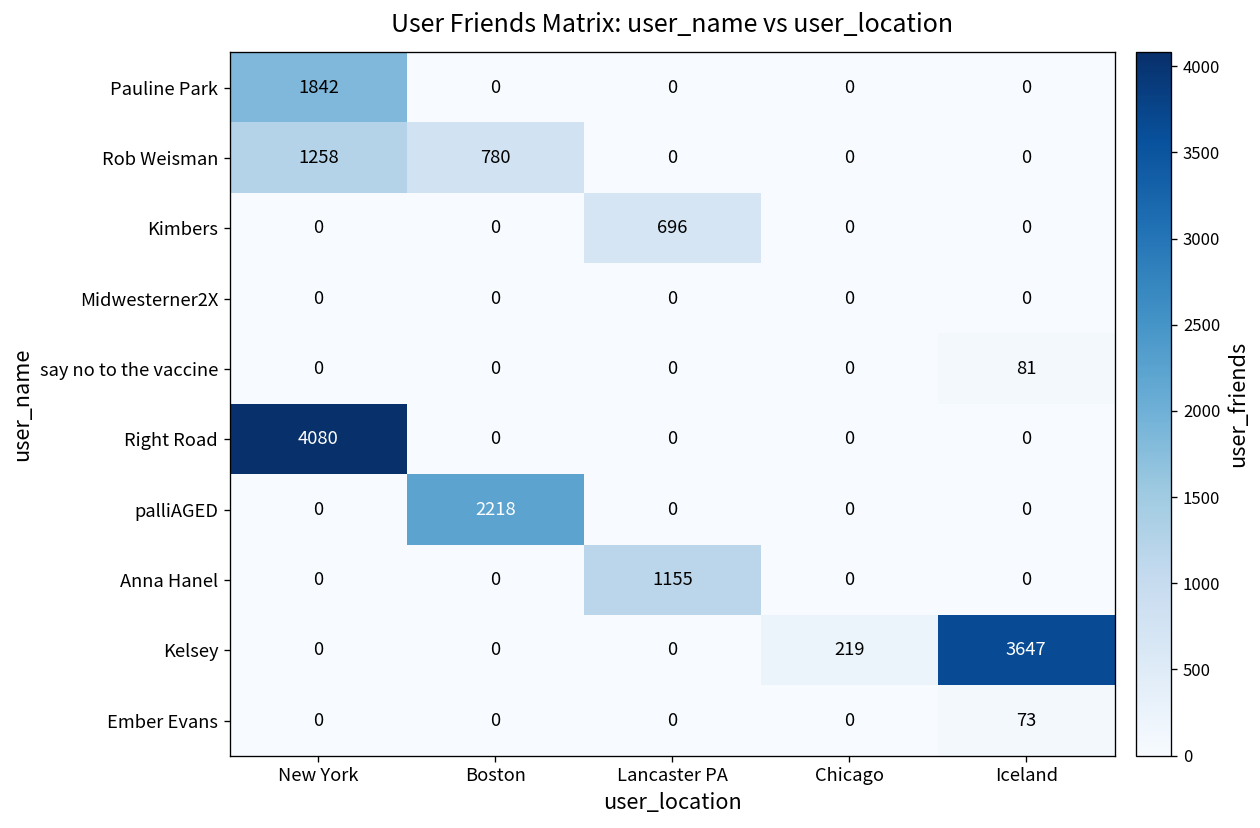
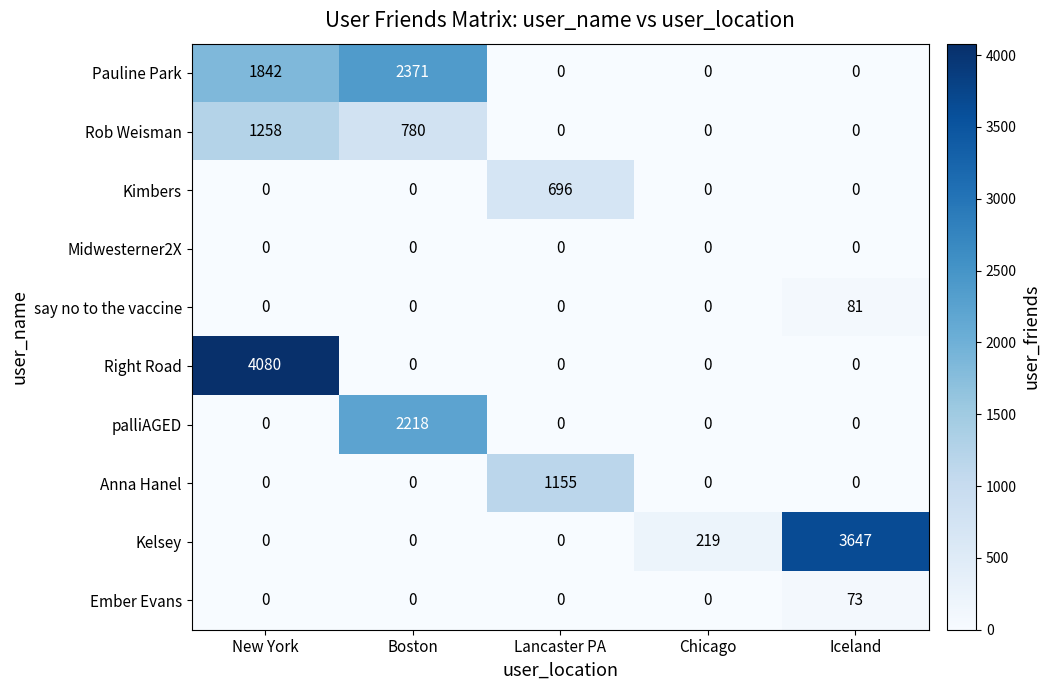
  {
    "Pauline Park": {
      "New York": 1842,
-     "Boston": 0,
+     "Boston": 2371,
      "Lancaster PA": 0,
      "Chicago": 0,
      "Iceland": 0
    },
    "Rob Weisman": {
      "New York": 1258,
      "Boston": 780,
      "Lancaster PA": 0,
      "Chicago": 0,
      "Iceland": 0
    },
    "Kimbers": {
      "New York": 0,
      "Boston": 0,
      "Lancaster PA": 696,
      "Chicago": 0,
      "Iceland": 0
    },
    "Midwesterner2X": {
      "New York": 0,
      "Boston": 0,
      "Lancaster PA": 0,
      "Chicago": 0,
      "Iceland": 0
    },
    "say no to the vaccine": {
      "New York": 0,
      "Boston": 0,
      "Lancaster PA": 0,
      "Chicago": 0,
      "Iceland": 81
    },
    "Right Road": {
      "New York": 4080,
      "Boston": 0,
      "Lancaster PA": 0,
      "Chicago": 0,
      "Iceland": 0
    },
    "palliAGED": {
      "New York": 0,
      "Boston": 2218,
      "Lancaster PA": 0,
      "Chicago": 0,
      "Iceland": 0
    },
    "Anna Hanel": {
      "New York": 0,
      "Boston": 0,
      "Lancaster PA": 1155,
      "Chicago": 0,
      "Iceland": 0
    },
    "Kelsey": {
      "New York": 0,
      "Boston": 0,
      "Lancaster PA": 0,
      "Chicago": 219,
      "Iceland": 3647
    },
    "Ember Evans": {
      "New York": 0,
      "Boston": 0,
      "Lancaster PA": 0,
      "Chicago": 0,
      "Iceland": 73
    }
  }
